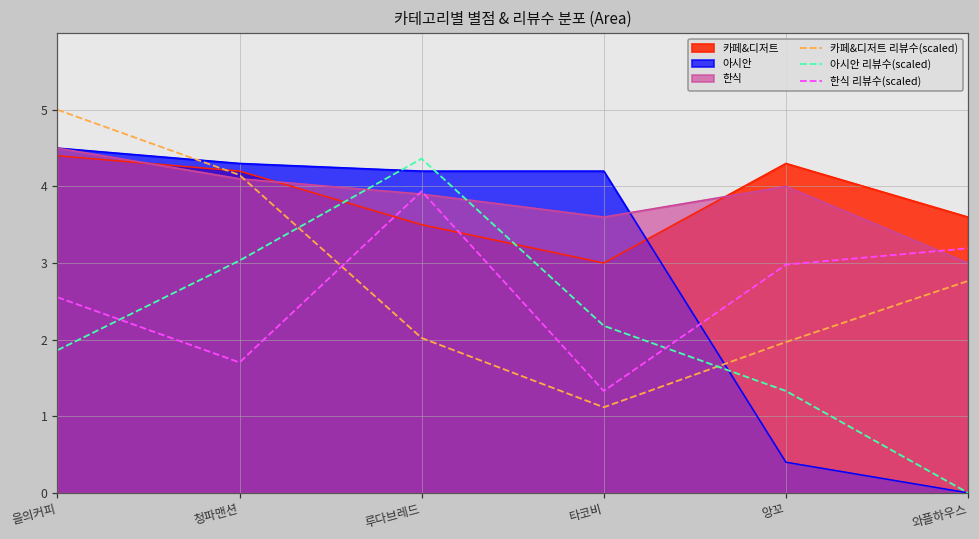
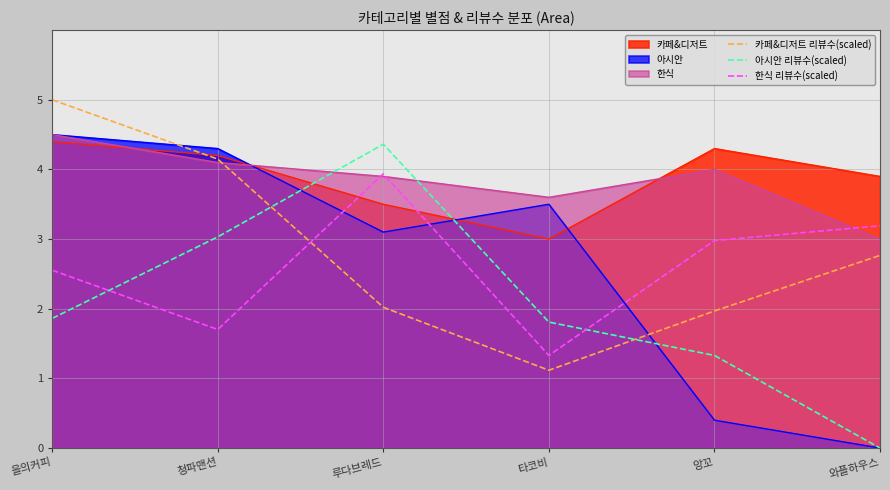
  {
    "카페&디저트": {
      "을의커피": 4.4,
      "청파맨션": 4.2,
      "루다브레드": 3.5,
      "타코비": 3.0,
      "앙꼬": 4.3,
-     "와플하우스": 3.6
+     "와플하우스": 3.9
    },
    "아시안": {
      "청파맨션": 4.3,
-     "루다브레드": 4.2,
-     "타코비": 4.2,
+     "루다브레드": 3.1,
+     "타코비": 3.5,
      "앙꼬": 0.4
    },
    "한식": {
      "청파맨션": 4.1,
      "타코비": 3.6,
      "앙꼬": 4.0,
      "와플하우스": 3.0
    },
    "카페&디저트 리뷰수(scaled)": {
      "을의커피": 5.0,
      "청파맨션": 4.1,
      "루다브레드": 2.0,
      "타코비": 1.1,
      "앙꼬": 2.0,
      "와플하우스": 2.8
    },
    "아시안 리뷰수(scaled)": {
      "을의커피": 1.9,
      "청파맨션": 3.0,
      "루다브레드": 4.4,
-     "타코비": 2.2,
+     "타코비": 1.8,
      "앙꼬": 1.3
    },
    "한식 리뷰수(scaled)": {
      "을의커피": 2.6,
      "청파맨션": 1.7,
      "타코비": 1.3,
      "앙꼬": 3.0,
      "와플하우스": 3.2
    }
  }
